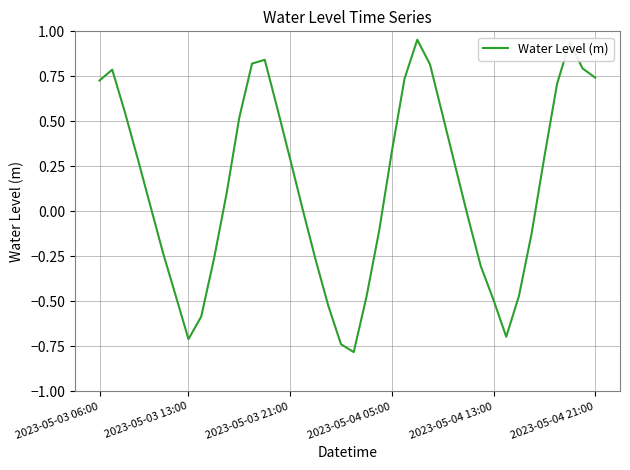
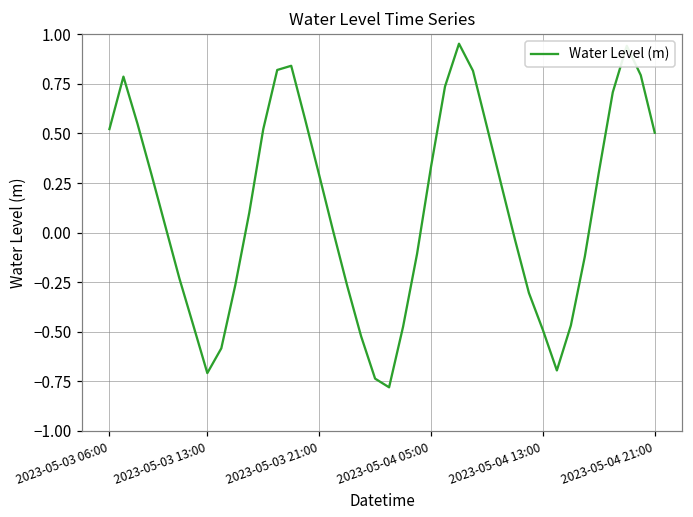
  {
-   "2023-05-03 06:00": 0.73,
+   "2023-05-03 06:00": 0.52,
    "2023-05-03 13:00": -0.71,
    "2023-05-03 21:00": 0.29,
    "2023-05-04 05:00": 0.33,
    "2023-05-04 13:00": -0.49,
-   "2023-05-04 21:00": 0.74
+   "2023-05-04 21:00": 0.50
  }
